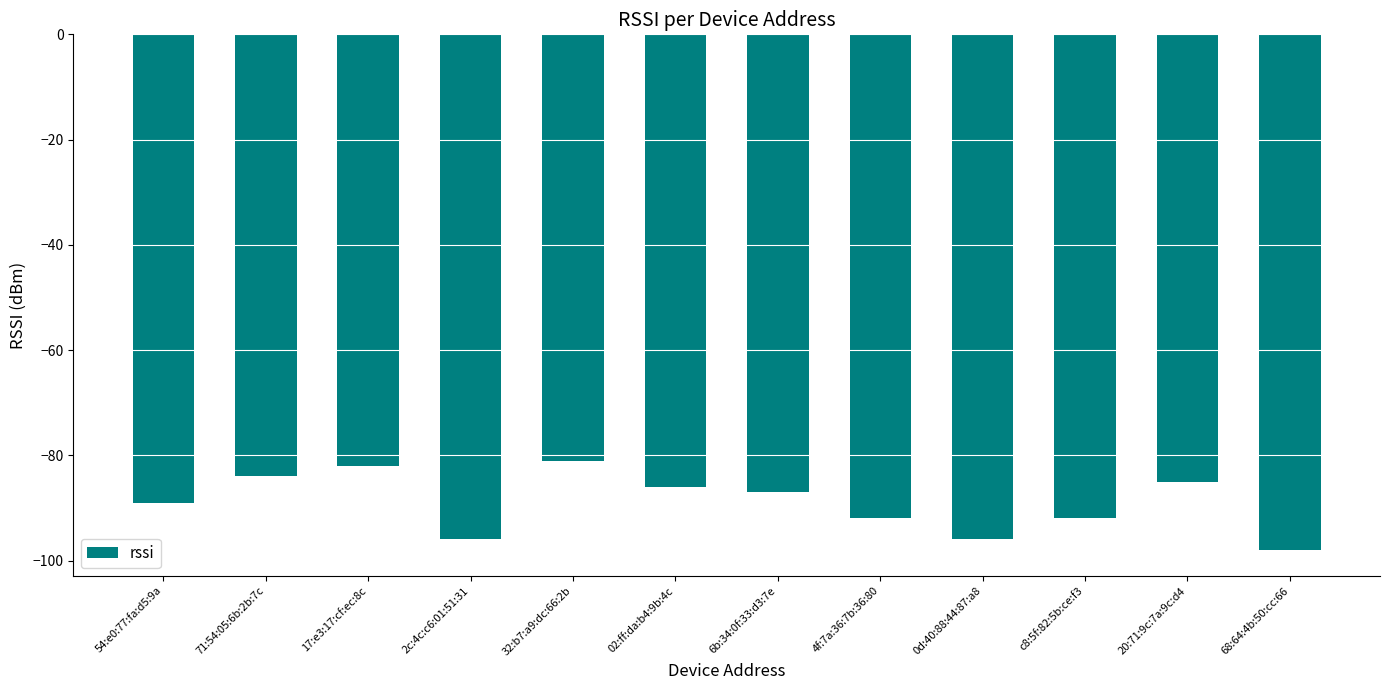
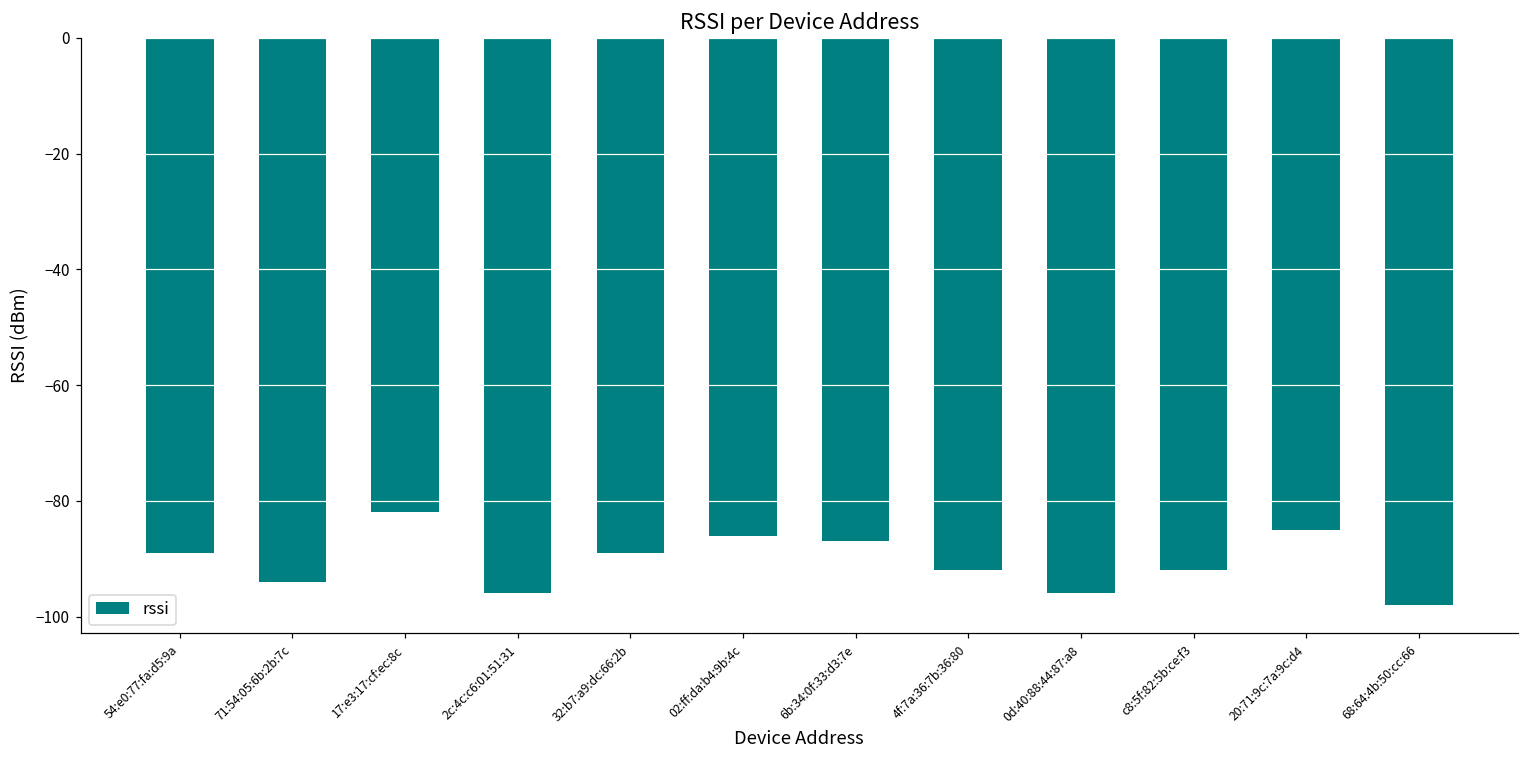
  {
    "54:e0:77:fa:d5:9a": -89,
-   "71:54:05:6b:2b:7c": -84,
+   "71:54:05:6b:2b:7c": -94,
    "17:e3:17:cf:ec:8c": -82,
    "2c:4c:c6:01:51:31": -96,
-   "32:b7:a9:dc:66:2b": -81,
+   "32:b7:a9:dc:66:2b": -89,
    "02:ff:da:b4:9b:4c": -86,
    "6b:34:0f:33:d3:7e": -87,
    "4f:7a:36:7b:36:80": -92,
    "0d:40:88:44:87:a8": -96,
    "c8:5f:82:5b:ce:f3": -92,
    "20:71:9c:7a:9c:d4": -85,
    "68:64:4b:50:cc:66": -98
  }
